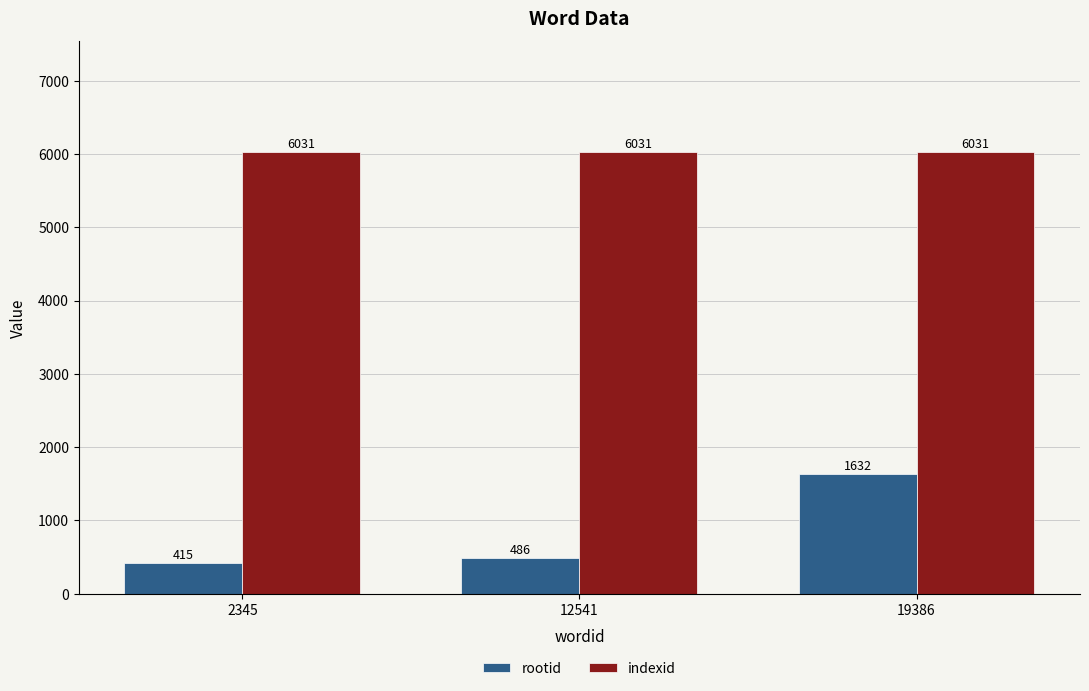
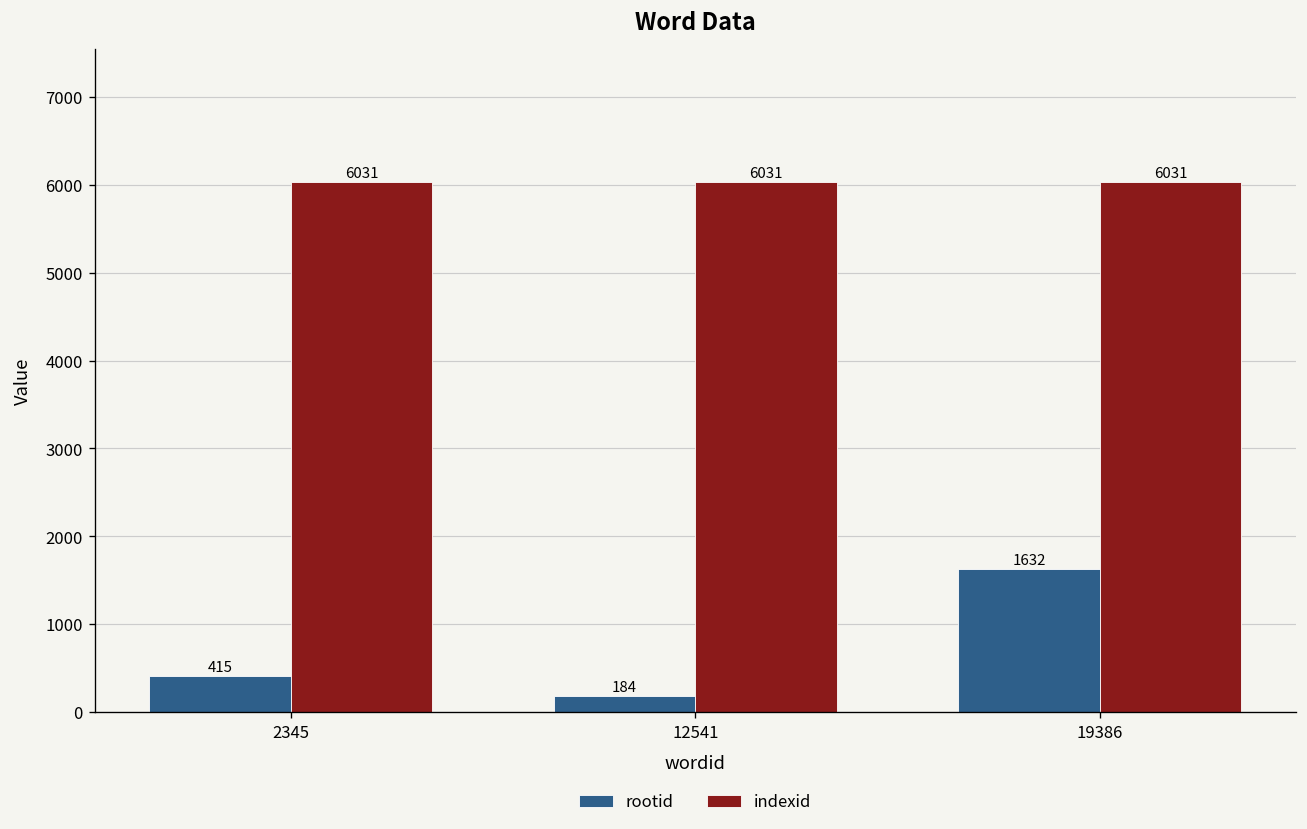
  {
    "rootid": {
      "2345": 415,
-     "12541": 486,
+     "12541": 184,
      "19386": 1632
    },
    "indexid": {
      "2345": 6031,
      "12541": 6031,
      "19386": 6031
    }
  }
